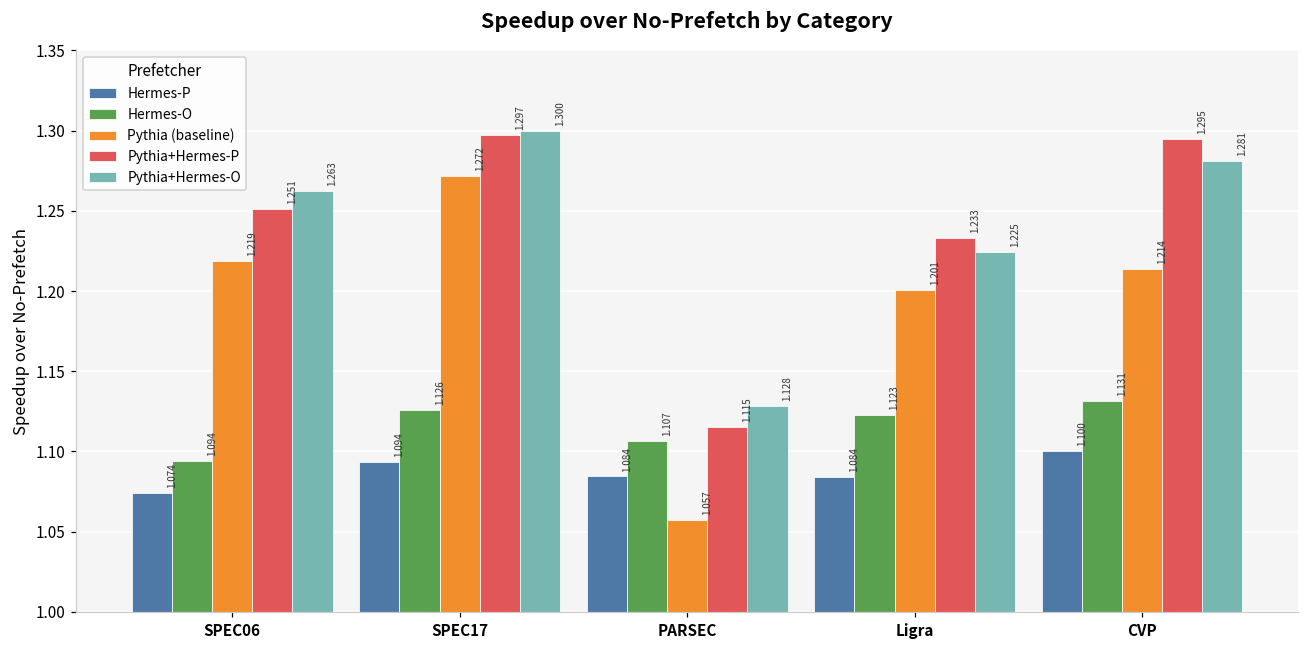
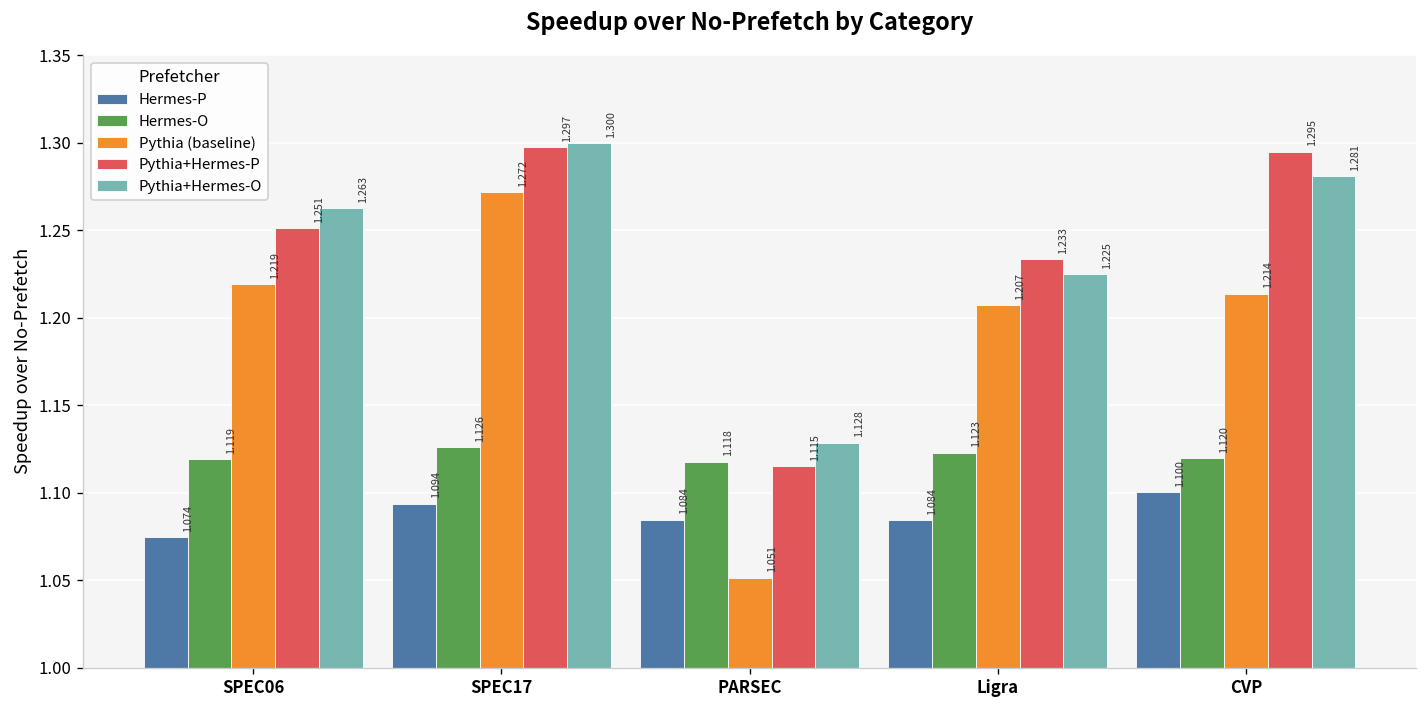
  {
    "Hermes-P": {
      "SPEC06": 1.074,
      "SPEC17": 1.094,
      "PARSEC": 1.084,
      "Ligra": 1.084,
      "CVP": 1.100
    },
    "Hermes-O": {
-     "SPEC06": 1.094,
+     "SPEC06": 1.119,
      "SPEC17": 1.126,
-     "PARSEC": 1.107,
+     "PARSEC": 1.118,
      "Ligra": 1.123,
-     "CVP": 1.131
+     "CVP": 1.120
    },
    "Pythia (baseline)": {
      "SPEC06": 1.219,
      "SPEC17": 1.272,
-     "PARSEC": 1.057,
-     "Ligra": 1.201,
+     "PARSEC": 1.051,
+     "Ligra": 1.207,
      "CVP": 1.214
    },
    "Pythia+Hermes-P": {
      "SPEC06": 1.251,
      "SPEC17": 1.297,
      "PARSEC": 1.115,
      "Ligra": 1.233,
      "CVP": 1.295
    },
    "Pythia+Hermes-O": {
      "SPEC06": 1.263,
      "SPEC17": 1.300,
      "PARSEC": 1.128,
      "Ligra": 1.225,
      "CVP": 1.281
    }
  }
